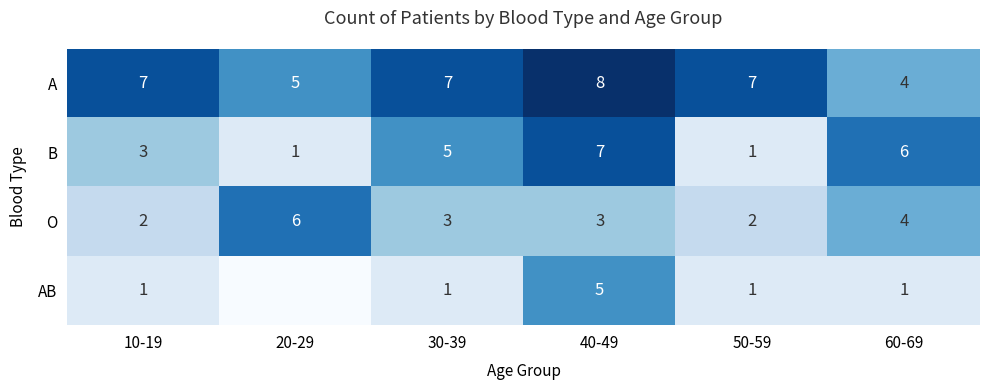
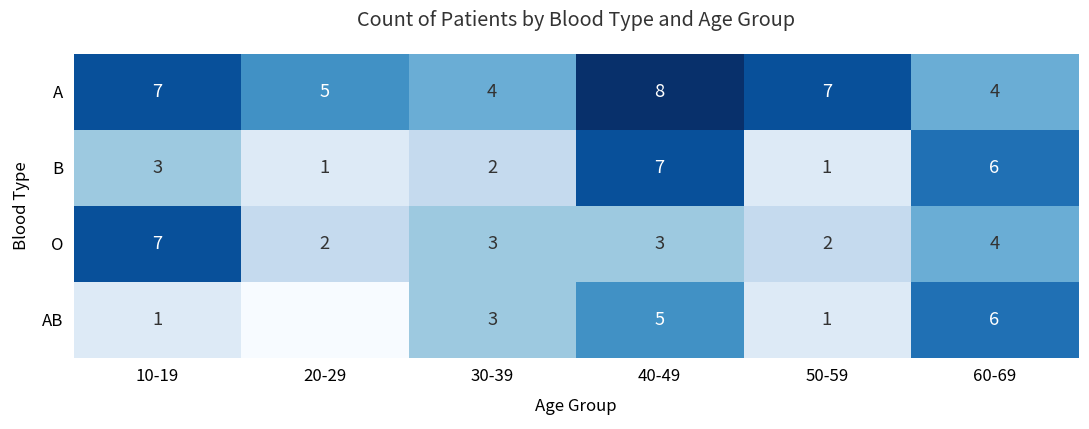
  {
    "A": {
      "10-19": 7,
      "20-29": 5,
-     "30-39": 7,
+     "30-39": 4,
      "40-49": 8,
      "50-59": 7,
      "60-69": 4
    },
    "B": {
      "10-19": 3,
      "20-29": 1,
-     "30-39": 5,
+     "30-39": 2,
      "40-49": 7,
      "50-59": 1,
      "60-69": 6
    },
    "O": {
-     "10-19": 2,
-     "20-29": 6,
+     "10-19": 7,
+     "20-29": 2,
      "30-39": 3,
      "40-49": 3,
      "50-59": 2,
      "60-69": 4
    },
    "AB": {
      "10-19": 1,
-     "30-39": 1,
+     "30-39": 3,
      "40-49": 5,
      "50-59": 1,
-     "60-69": 1
+     "60-69": 6
    }
  }
